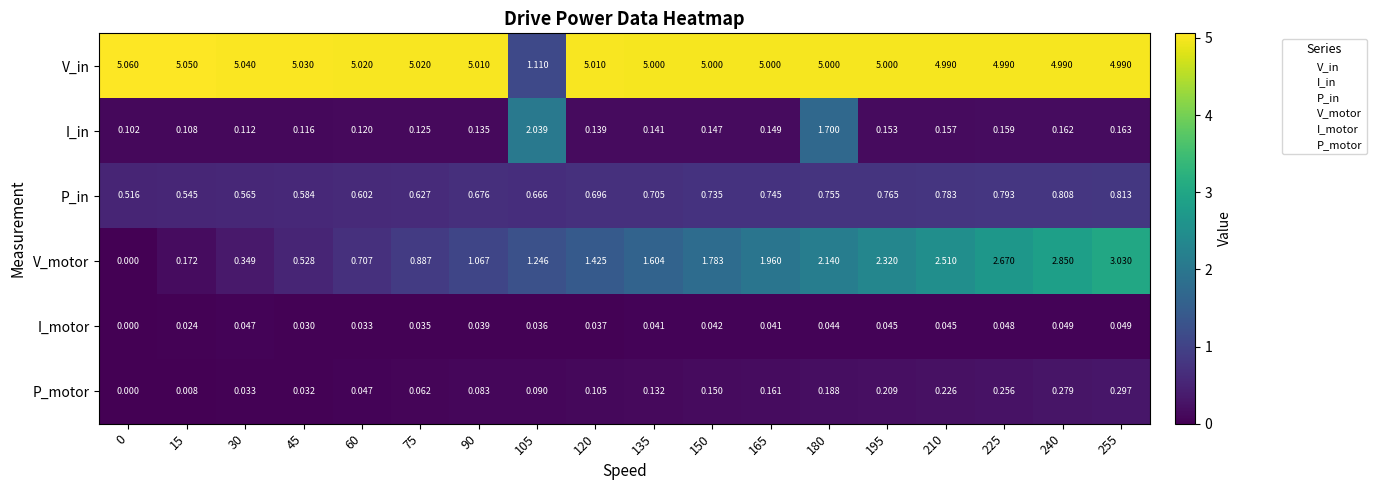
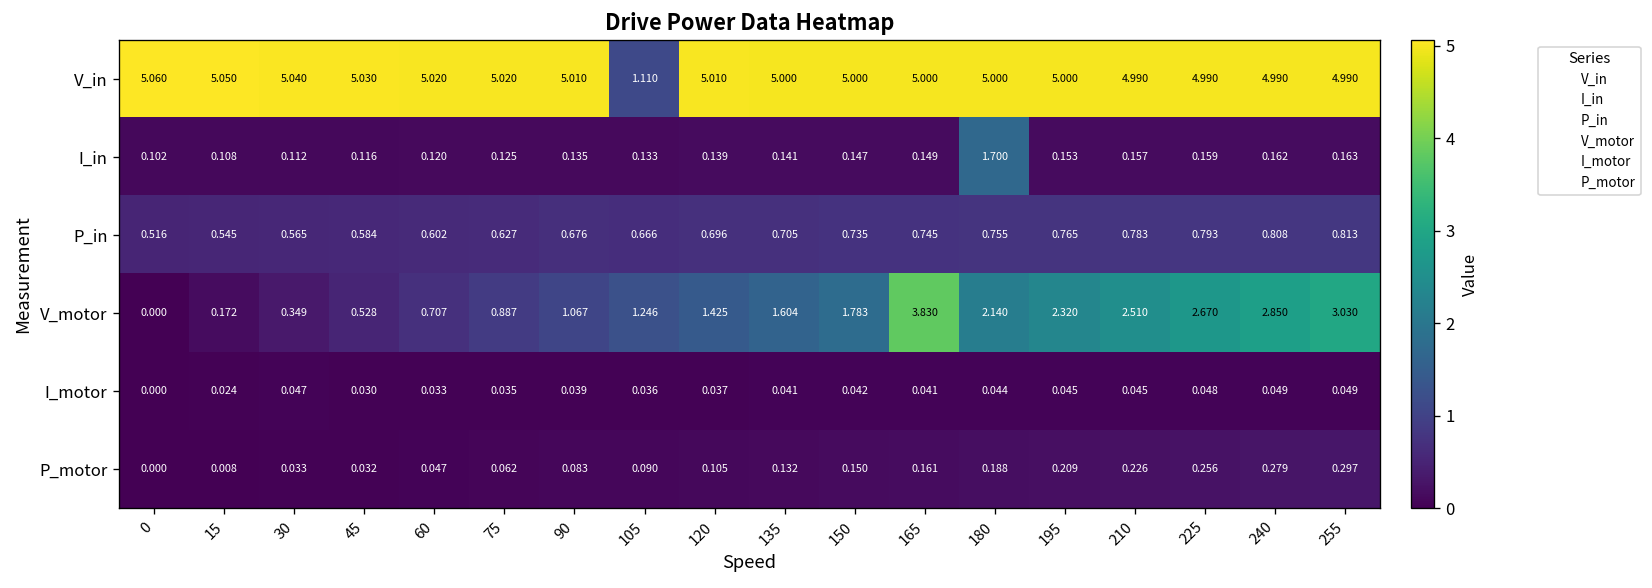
  {
    "V_in": {
      "0": 5.060,
      "15": 5.050,
      "30": 5.040,
      "45": 5.030,
      "60": 5.020,
      "75": 5.020,
      "90": 5.010,
      "105": 1.110,
      "120": 5.010,
      "135": 5.000,
      "150": 5.000,
      "165": 5.000,
      "180": 5.000,
      "195": 5.000,
      "210": 4.990,
      "225": 4.990,
      "240": 4.990,
      "255": 4.990
    },
    "I_in": {
      "0": 0.102,
      "15": 0.108,
      "30": 0.112,
      "45": 0.116,
      "60": 0.120,
      "75": 0.125,
      "90": 0.135,
-     "105": 2.039,
+     "105": 0.133,
      "120": 0.139,
      "135": 0.141,
      "150": 0.147,
      "165": 0.149,
      "180": 1.700,
      "195": 0.153,
      "210": 0.157,
      "225": 0.159,
      "240": 0.162,
      "255": 0.163
    },
    "P_in": {
      "0": 0.516,
      "15": 0.545,
      "30": 0.565,
      "45": 0.584,
      "60": 0.602,
      "75": 0.627,
      "90": 0.676,
      "105": 0.666,
      "120": 0.696,
      "135": 0.705,
      "150": 0.735,
      "165": 0.745,
      "180": 0.755,
      "195": 0.765,
      "210": 0.783,
      "225": 0.793,
      "240": 0.808,
      "255": 0.813
    },
    "V_motor": {
      "0": 0.000,
      "15": 0.172,
      "30": 0.349,
      "45": 0.528,
      "60": 0.707,
      "75": 0.887,
      "90": 1.067,
      "105": 1.246,
      "120": 1.425,
      "135": 1.604,
      "150": 1.783,
-     "165": 1.960,
+     "165": 3.830,
      "180": 2.140,
      "195": 2.320,
      "210": 2.510,
      "225": 2.670,
      "240": 2.850,
      "255": 3.030
    },
    "I_motor": {
      "0": 0.000,
      "15": 0.024,
      "30": 0.047,
      "45": 0.030,
      "60": 0.033,
      "75": 0.035,
      "90": 0.039,
      "105": 0.036,
      "120": 0.037,
      "135": 0.041,
      "150": 0.042,
      "165": 0.041,
      "180": 0.044,
      "195": 0.045,
      "210": 0.045,
      "225": 0.048,
      "240": 0.049,
      "255": 0.049
    },
    "P_motor": {
      "0": 0.000,
      "15": 0.008,
      "30": 0.033,
      "45": 0.032,
      "60": 0.047,
      "75": 0.062,
      "90": 0.083,
      "105": 0.090,
      "120": 0.105,
      "135": 0.132,
      "150": 0.150,
      "165": 0.161,
      "180": 0.188,
      "195": 0.209,
      "210": 0.226,
      "225": 0.256,
      "240": 0.279,
      "255": 0.297
    }
  }
